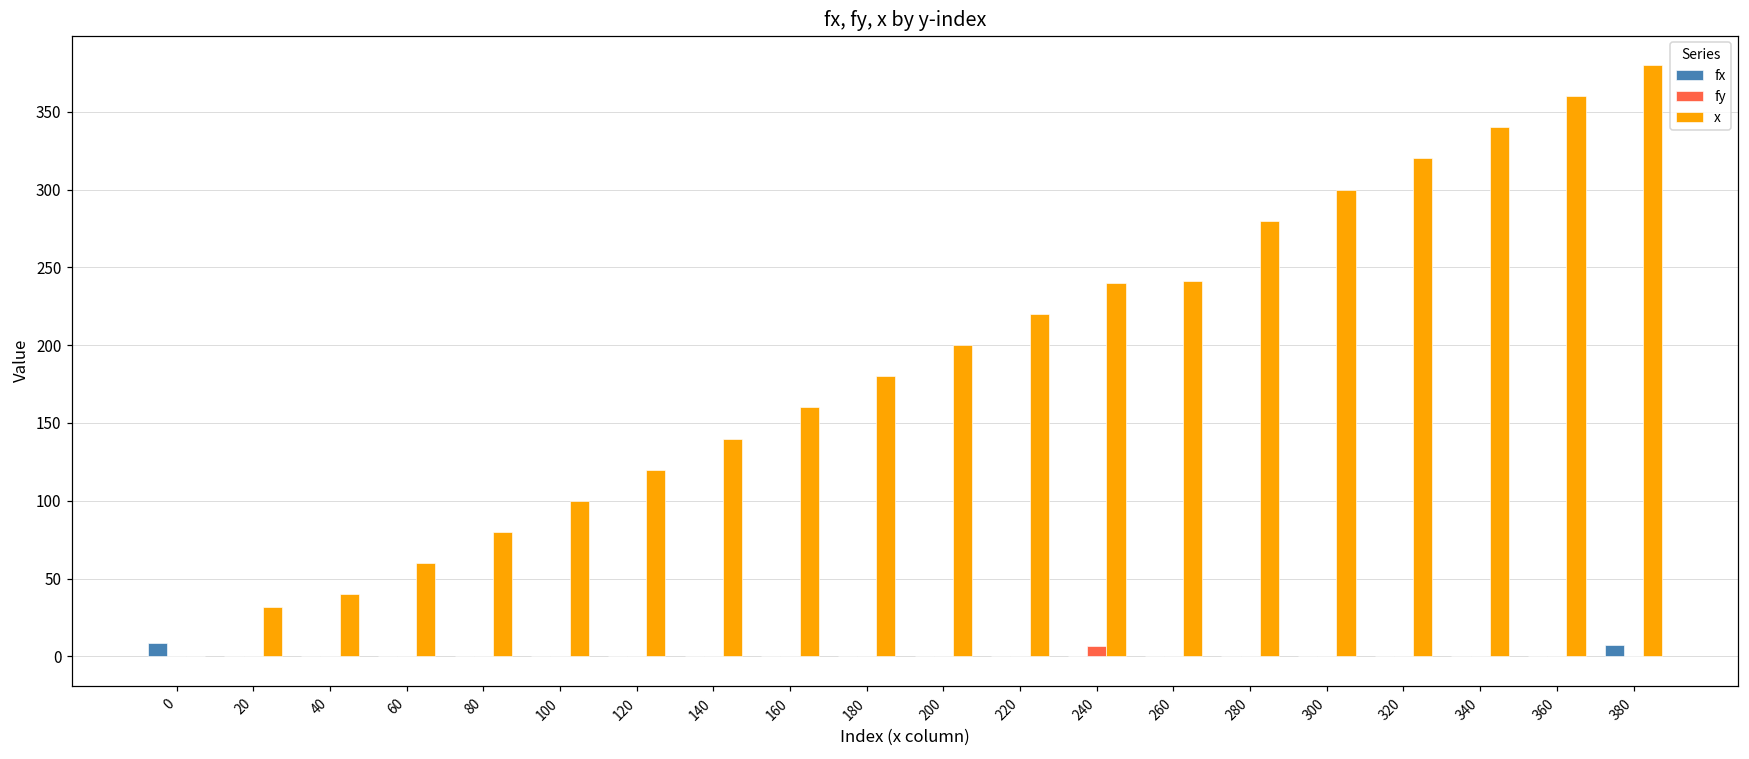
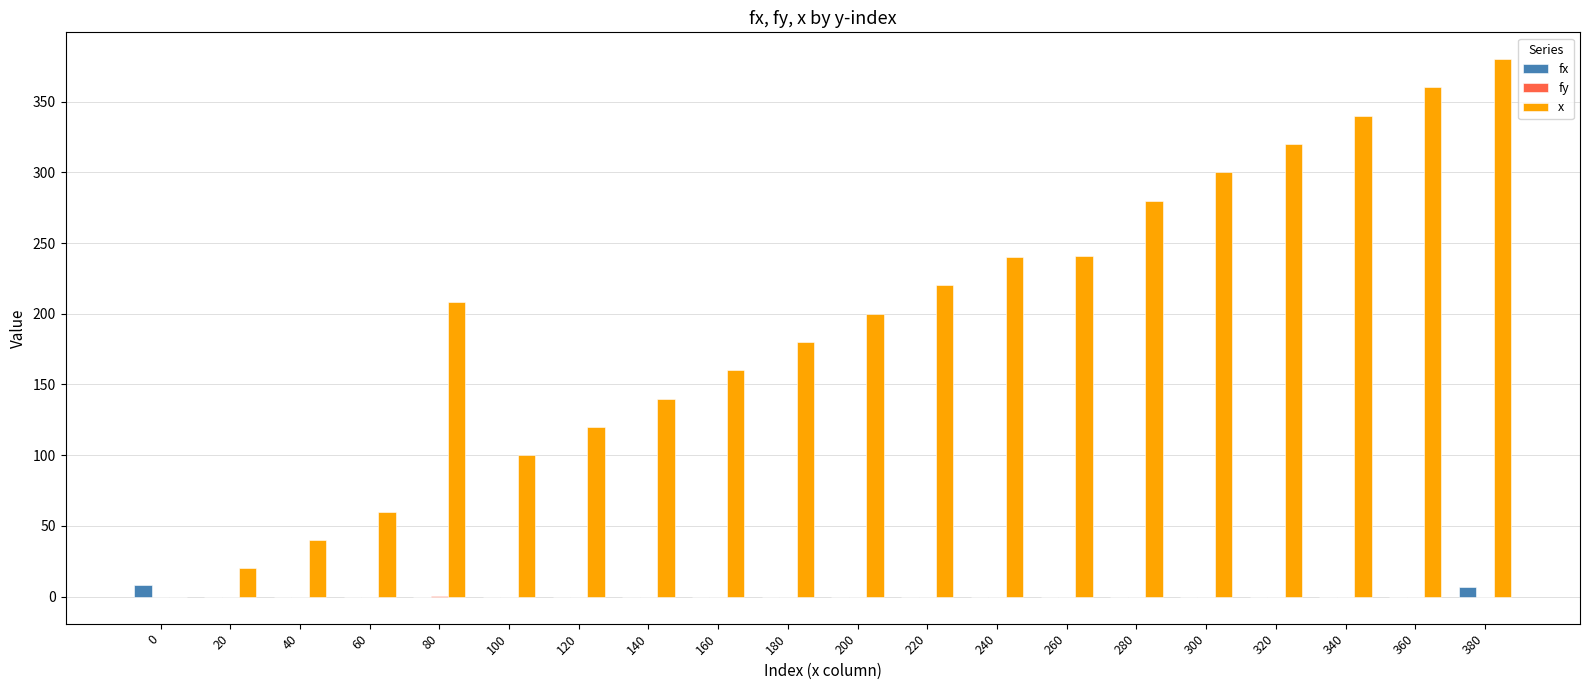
  {
    "fx": {
      "0": 8,
      "380": 7
    },
    "fy": {
-     "240": 6
+     "240": 0
    },
    "x": {
      "0": 0,
-     "20": 32,
+     "20": 20,
      "40": 40,
      "60": 60,
-     "80": 80,
+     "80": 208,
      "100": 100,
      "120": 120,
      "140": 140,
      "160": 160,
      "180": 180,
      "200": 200,
      "220": 220,
      "240": 240,
      "260": 241,
      "280": 280,
      "300": 300,
      "320": 320,
      "340": 340,
      "360": 360,
      "380": 380
    }
  }
